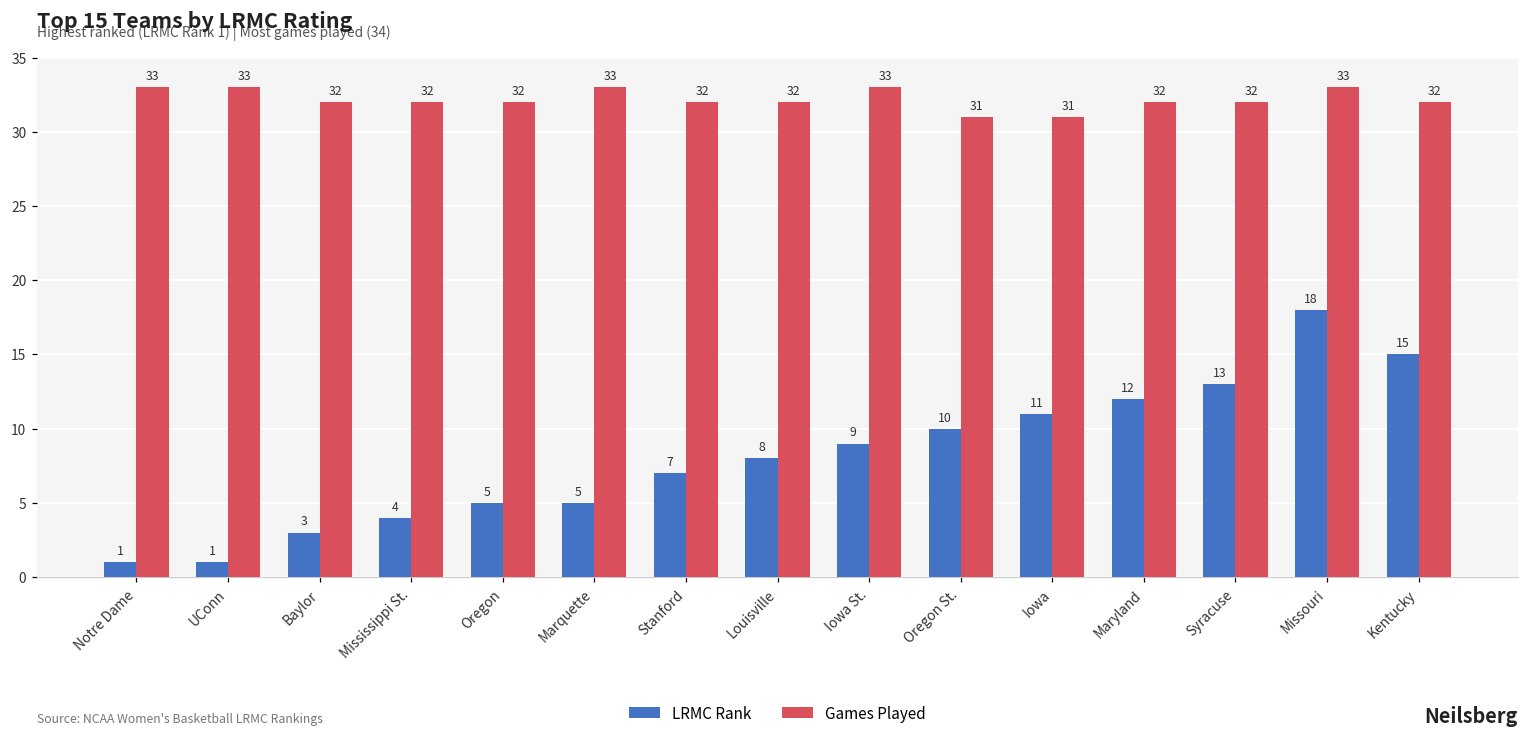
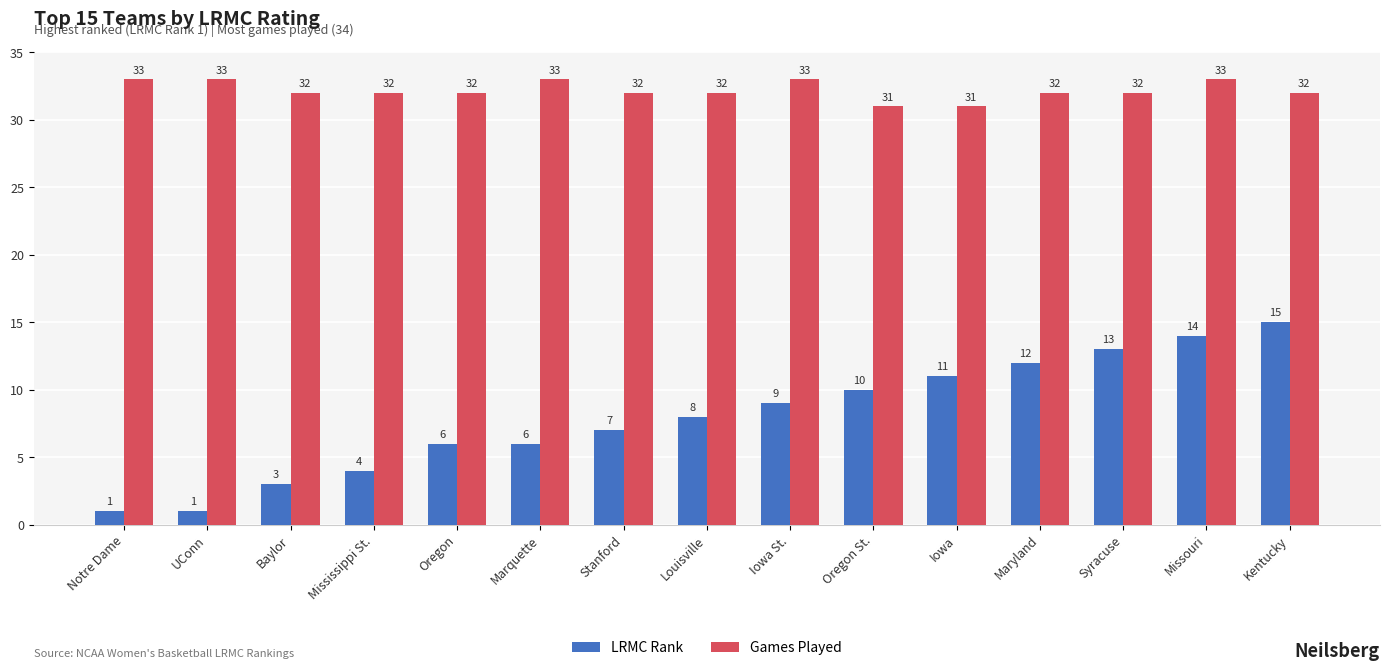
  {
    "LRMC Rank": {
      "Notre Dame": 1,
      "UConn": 1,
      "Baylor": 3,
      "Mississippi St.": 4,
-     "Oregon": 5,
-     "Marquette": 5,
+     "Oregon": 6,
+     "Marquette": 6,
      "Stanford": 7,
      "Louisville": 8,
      "Iowa St.": 9,
      "Oregon St.": 10,
      "Iowa": 11,
      "Maryland": 12,
      "Syracuse": 13,
-     "Missouri": 18,
+     "Missouri": 14,
      "Kentucky": 15
    },
    "Games Played": {
      "Notre Dame": 33,
      "UConn": 33,
      "Baylor": 32,
      "Mississippi St.": 32,
      "Oregon": 32,
      "Marquette": 33,
      "Stanford": 32,
      "Louisville": 32,
      "Iowa St.": 33,
      "Oregon St.": 31,
      "Iowa": 31,
      "Maryland": 32,
      "Syracuse": 32,
      "Missouri": 33,
      "Kentucky": 32
    }
  }
